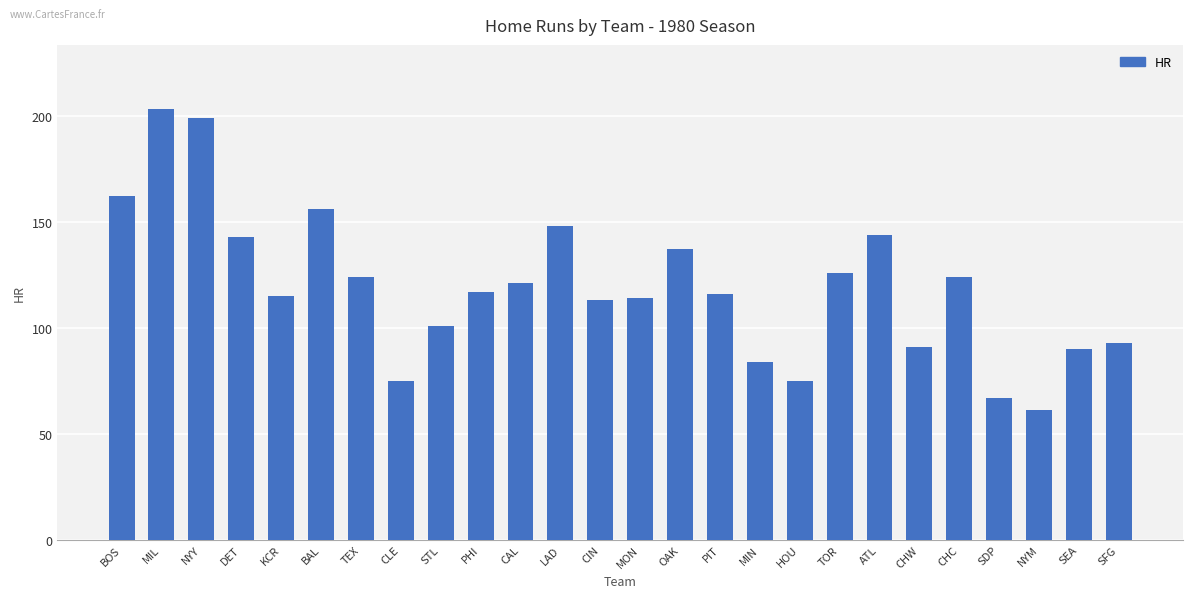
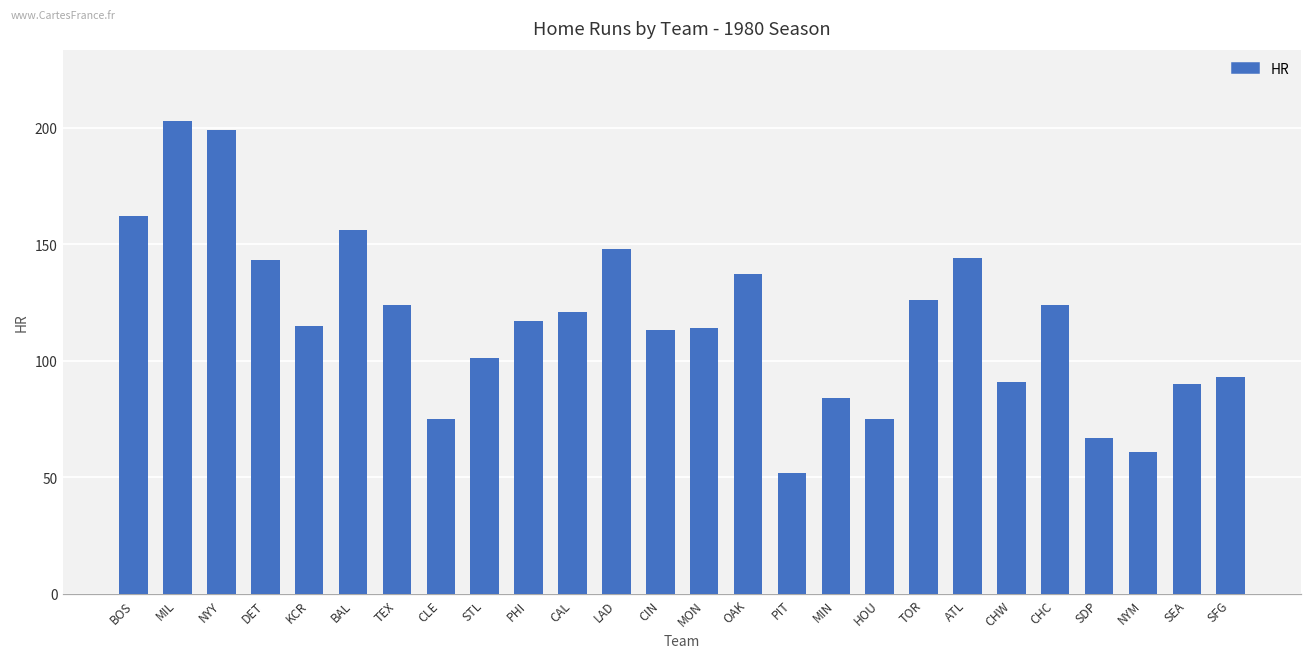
  {
    "BOS": 162,
    "MIL": 203,
    "NYY": 199,
    "DET": 143,
    "KCR": 115,
    "BAL": 156,
    "TEX": 124,
    "CLE": 75,
    "STL": 101,
    "PHI": 117,
    "CAL": 121,
    "LAD": 148,
    "CIN": 113,
    "MON": 114,
    "OAK": 137,
-   "PIT": 116,
+   "PIT": 52,
    "MIN": 84,
    "HOU": 75,
    "TOR": 126,
    "ATL": 144,
    "CHW": 91,
    "CHC": 124,
    "SDP": 67,
    "NYM": 61,
    "SEA": 90,
    "SFG": 93
  }
